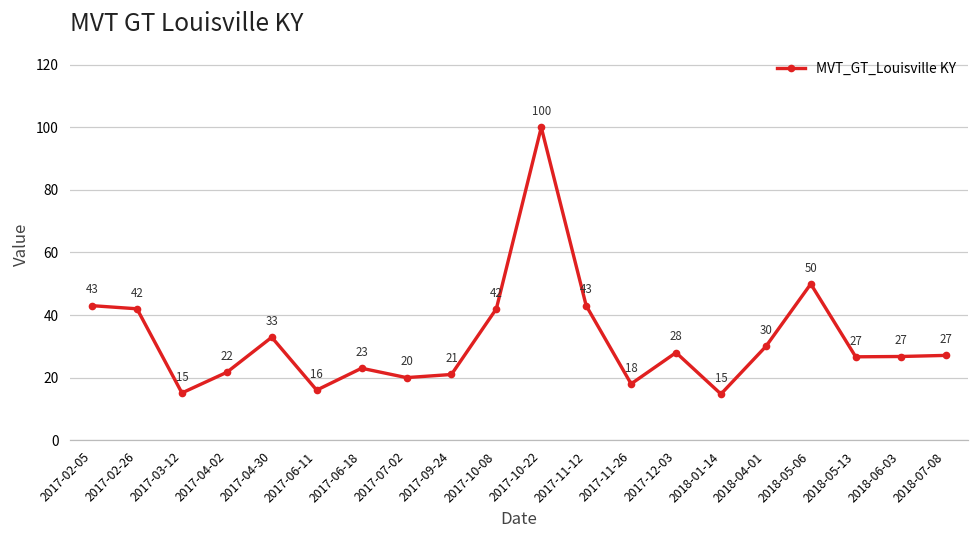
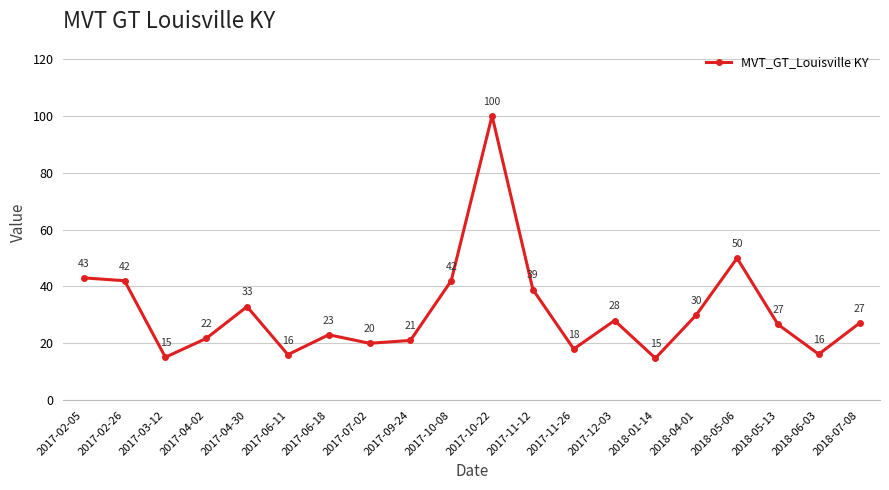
  {
    "2017-02-05": 43,
    "2017-02-26": 42,
    "2017-03-12": 15,
    "2017-04-02": 22,
    "2017-04-30": 33,
    "2017-06-11": 16,
    "2017-06-18": 23,
    "2017-07-02": 20,
    "2017-09-24": 21,
    "2017-10-08": 42,
    "2017-10-22": 100,
-   "2017-11-12": 43,
+   "2017-11-12": 39,
    "2017-11-26": 18,
    "2017-12-03": 28,
    "2018-01-14": 15,
    "2018-04-01": 30,
    "2018-05-06": 50,
    "2018-05-13": 27,
-   "2018-06-03": 27,
+   "2018-06-03": 16,
    "2018-07-08": 27
  }
